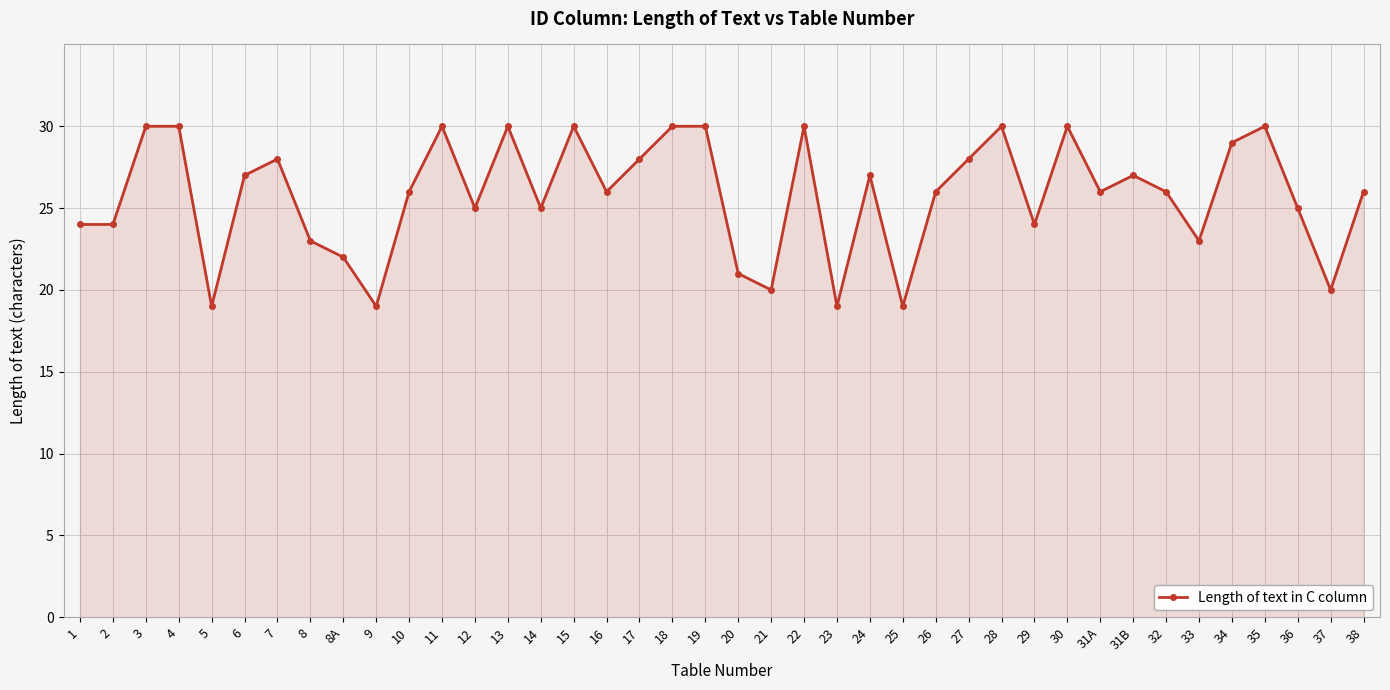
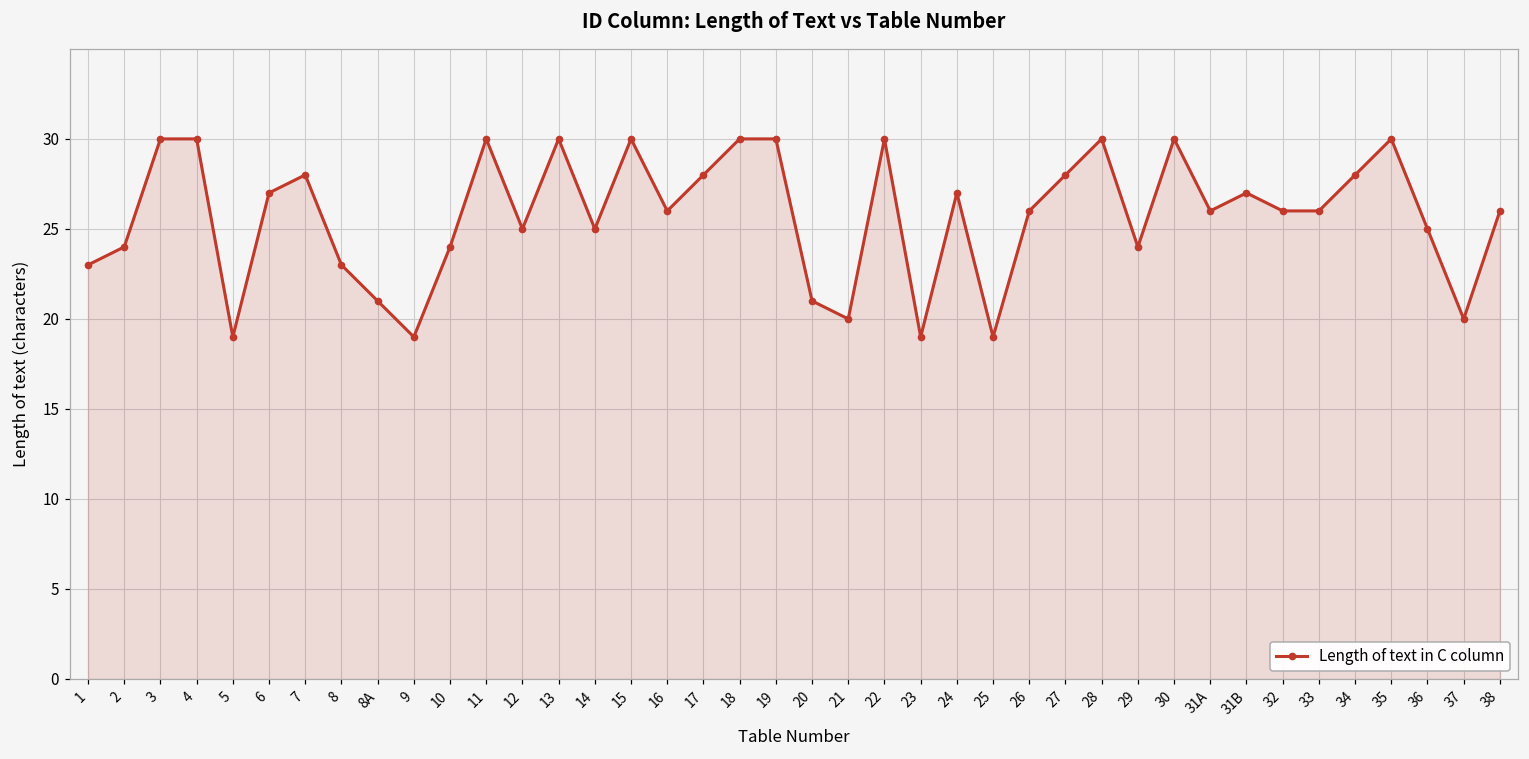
  {
-   "1": 24,
+   "1": 23,
    "2": 24,
    "3": 30,
    "4": 30,
    "5": 19,
    "6": 27,
    "7": 28,
    "8": 23,
-   "8A": 22,
+   "8A": 21,
    "9": 19,
-   "10": 26,
+   "10": 24,
    "11": 30,
    "12": 25,
    "13": 30,
    "14": 25,
    "15": 30,
    "16": 26,
    "17": 28,
    "18": 30,
    "19": 30,
    "20": 21,
    "21": 20,
    "22": 30,
    "23": 19,
    "24": 27,
    "25": 19,
    "26": 26,
    "27": 28,
    "28": 30,
    "29": 24,
    "30": 30,
    "31A": 26,
    "31B": 27,
    "32": 26,
-   "33": 23,
-   "34": 29,
+   "33": 26,
+   "34": 28,
    "35": 30,
    "36": 25,
    "37": 20,
    "38": 26
  }
